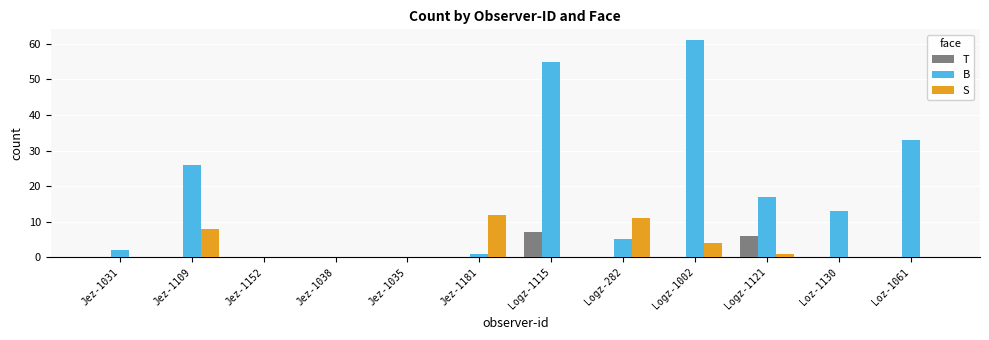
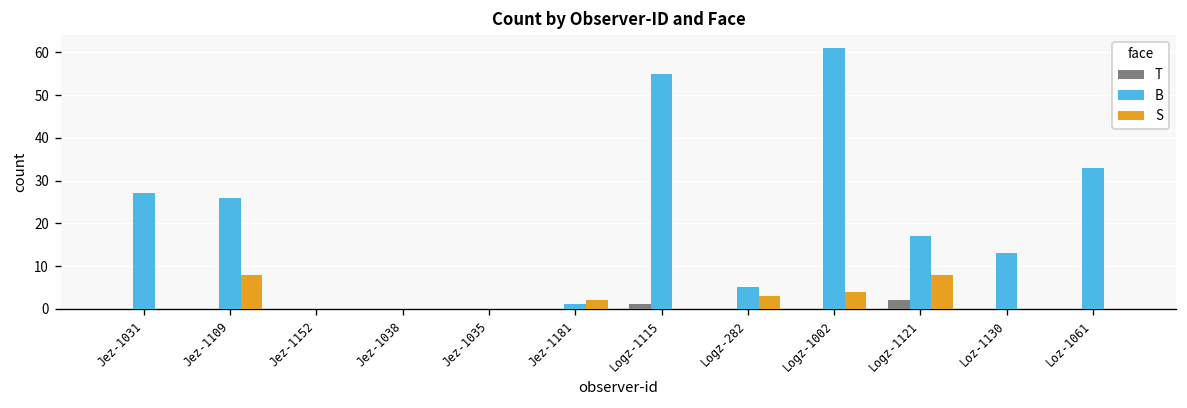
  {
    "T": {
      "Jez-1031": 0,
      "Jez-1109": 0,
      "Jez-1152": 0,
      "Jez-1038": 0,
      "Jez-1035": 0,
      "Jez-1181": 0,
-     "Logz-1115": 7,
+     "Logz-1115": 1,
      "Logz-282": 0,
      "Logz-1002": 0,
-     "Logz-1121": 6,
+     "Logz-1121": 2,
      "Loz-1130": 0,
      "Loz-1061": 0
    },
    "B": {
-     "Jez-1031": 2,
+     "Jez-1031": 27,
      "Jez-1109": 26,
      "Jez-1152": 0,
      "Jez-1038": 0,
      "Jez-1035": 0,
      "Jez-1181": 1,
      "Logz-1115": 55,
      "Logz-282": 5,
      "Logz-1002": 61,
      "Logz-1121": 17,
      "Loz-1130": 13,
      "Loz-1061": 33
    },
    "S": {
      "Jez-1031": 0,
      "Jez-1109": 8,
      "Jez-1152": 0,
      "Jez-1038": 0,
      "Jez-1035": 0,
-     "Jez-1181": 12,
+     "Jez-1181": 2,
      "Logz-1115": 0,
-     "Logz-282": 11,
+     "Logz-282": 3,
      "Logz-1002": 4,
-     "Logz-1121": 1,
+     "Logz-1121": 8,
      "Loz-1130": 0,
      "Loz-1061": 0
    }
  }
